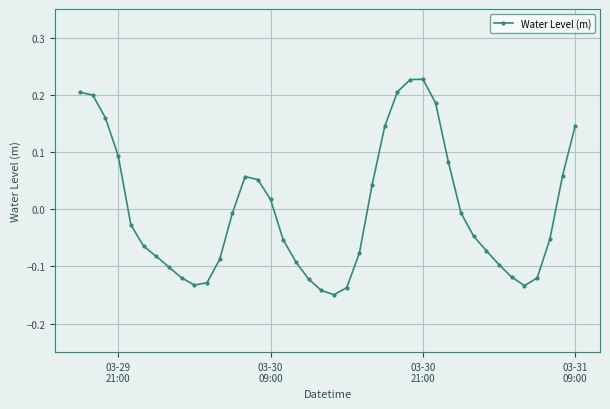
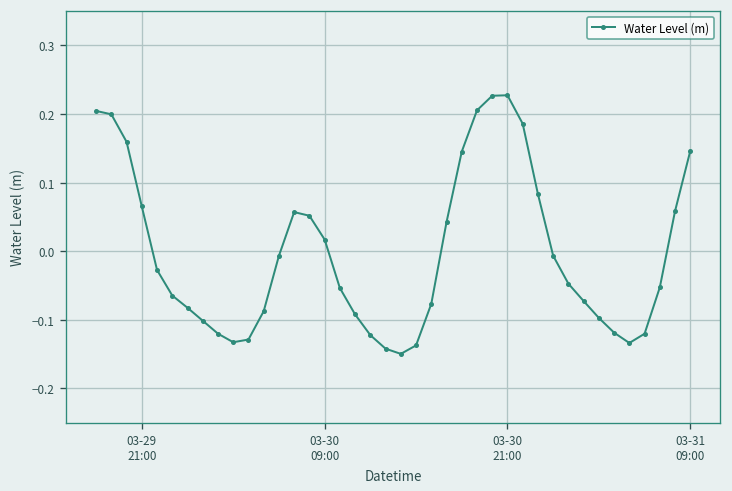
  {
-   "03-29 21:00": 0.09,
+   "03-29 21:00": 0.07,
    "03-30 09:00": 0.02,
    "03-30 21:00": 0.23,
    "03-31 09:00": 0.15
  }
